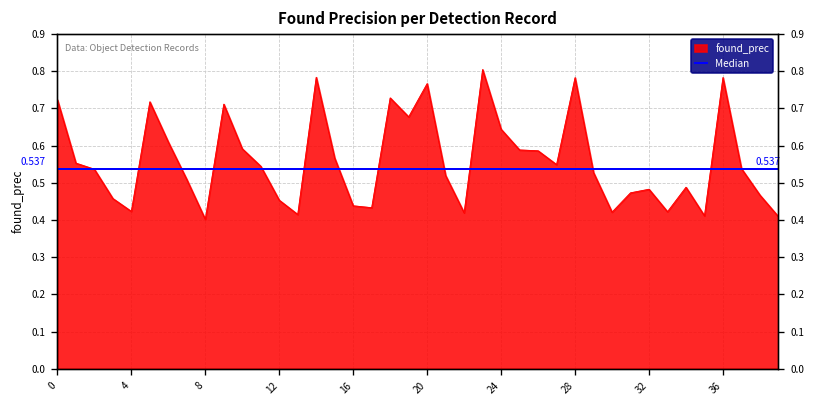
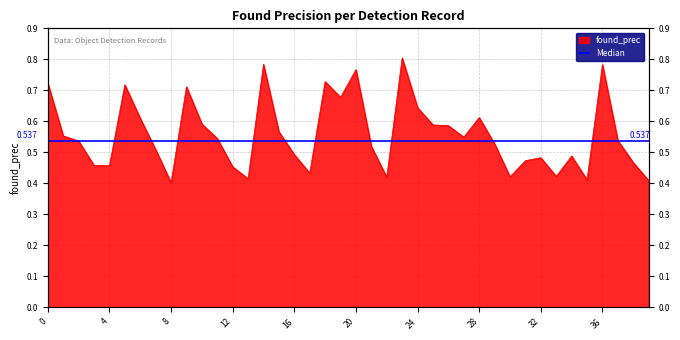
  {
    "0": 0.72,
-   "4": 0.42,
+   "4": 0.46,
    "8": 0.40,
    "12": 0.45,
-   "16": 0.44,
+   "16": 0.49,
    "20": 0.77,
    "24": 0.64,
-   "28": 0.78,
+   "28": 0.61,
    "32": 0.48,
    "36": 0.78
  }
